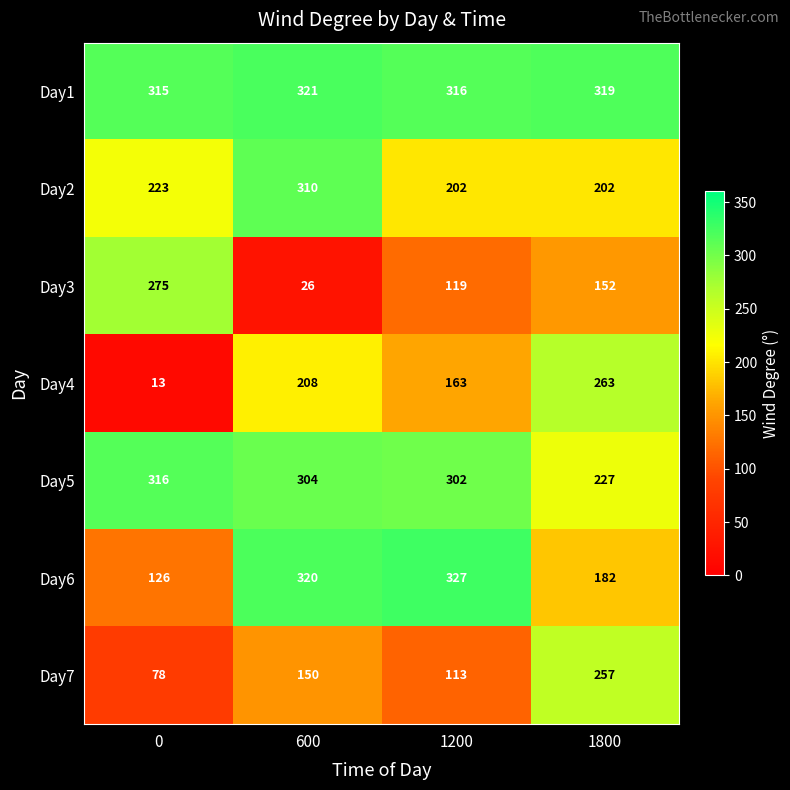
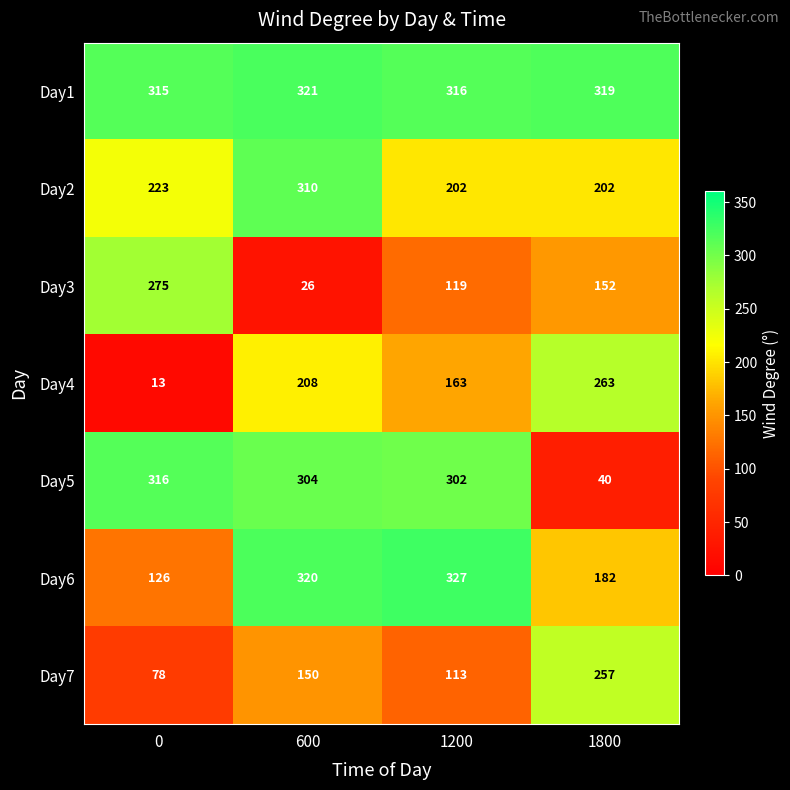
  {
    "Day1": {
      "0": 315,
      "600": 321,
      "1200": 316,
      "1800": 319
    },
    "Day2": {
      "0": 223,
      "600": 310,
      "1200": 202,
      "1800": 202
    },
    "Day3": {
      "0": 275,
      "600": 26,
      "1200": 119,
      "1800": 152
    },
    "Day4": {
      "0": 13,
      "600": 208,
      "1200": 163,
      "1800": 263
    },
    "Day5": {
      "0": 316,
      "600": 304,
      "1200": 302,
-     "1800": 227
+     "1800": 40
    },
    "Day6": {
      "0": 126,
      "600": 320,
      "1200": 327,
      "1800": 182
    },
    "Day7": {
      "0": 78,
      "600": 150,
      "1200": 113,
      "1800": 257
    }
  }
